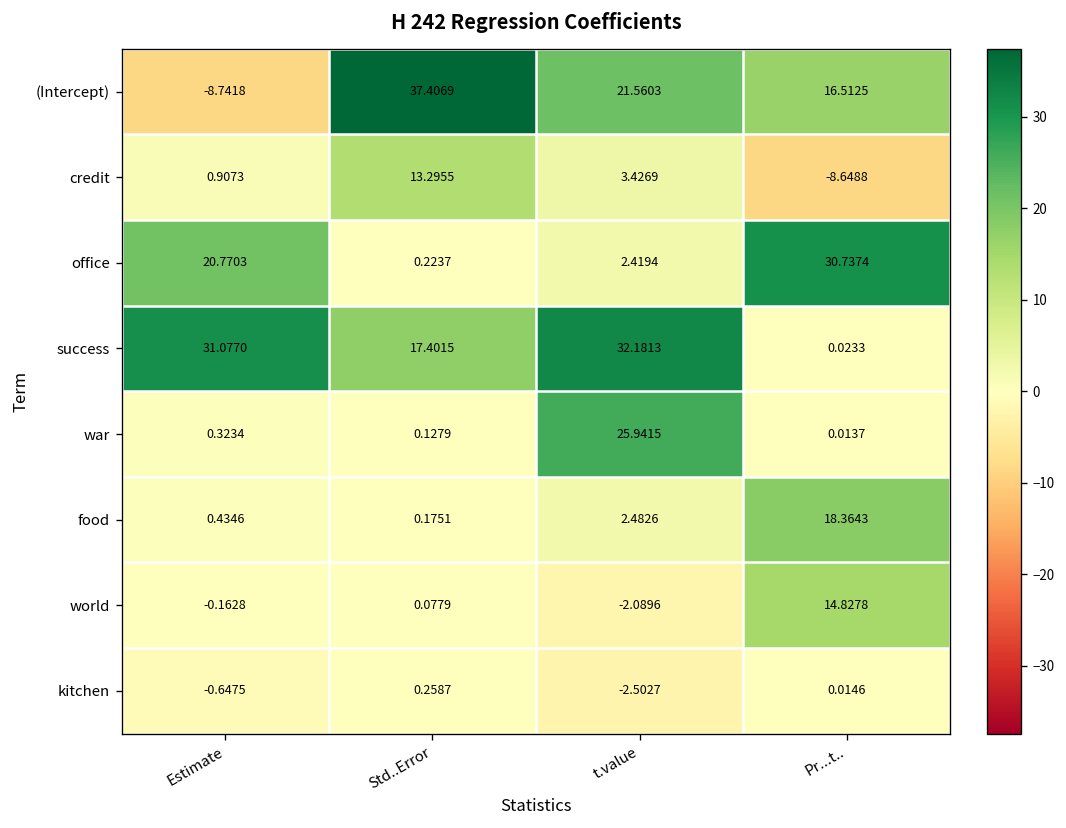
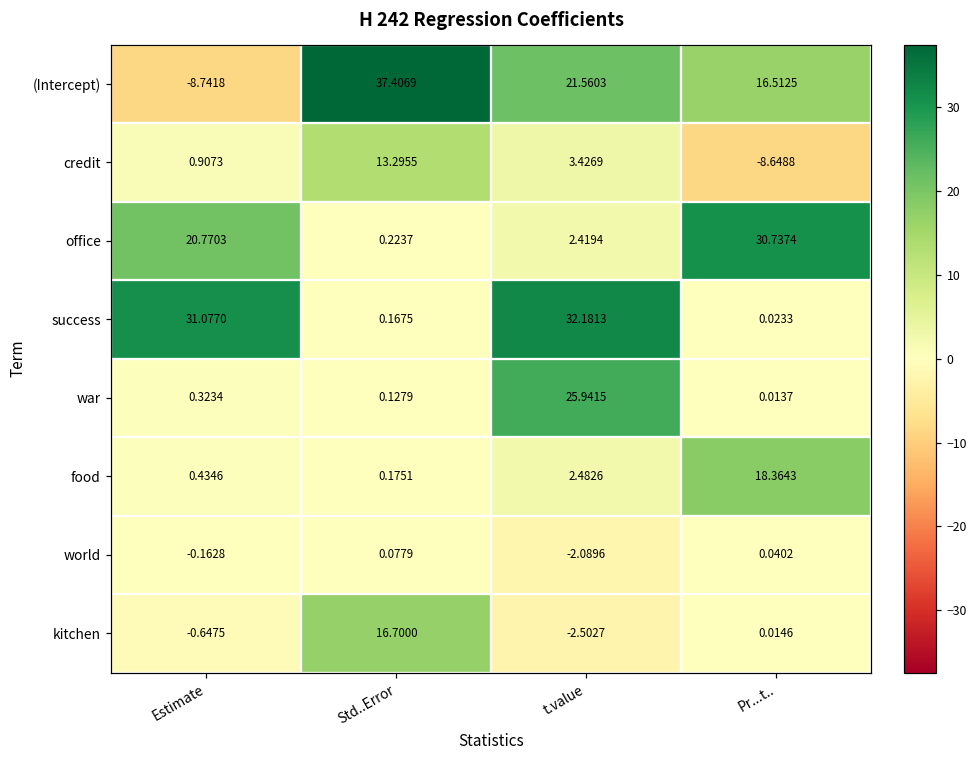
  {
    "(Intercept)": {
      "Estimate": -8.7418,
      "Std..Error": 37.4069,
      "t.value": 21.5603,
      "Pr...t..": 16.5125
    },
    "credit": {
      "Estimate": 0.9073,
      "Std..Error": 13.2955,
      "t.value": 3.4269,
      "Pr...t..": -8.6488
    },
    "office": {
      "Estimate": 20.7703,
      "Std..Error": 0.2237,
      "t.value": 2.4194,
      "Pr...t..": 30.7374
    },
    "success": {
      "Estimate": 31.0770,
-     "Std..Error": 17.4015,
+     "Std..Error": 0.1675,
      "t.value": 32.1813,
      "Pr...t..": 0.0233
    },
    "war": {
      "Estimate": 0.3234,
      "Std..Error": 0.1279,
      "t.value": 25.9415,
      "Pr...t..": 0.0137
    },
    "food": {
      "Estimate": 0.4346,
      "Std..Error": 0.1751,
      "t.value": 2.4826,
      "Pr...t..": 18.3643
    },
    "world": {
      "Estimate": -0.1628,
      "Std..Error": 0.0779,
      "t.value": -2.0896,
-     "Pr...t..": 14.8278
+     "Pr...t..": 0.0402
    },
    "kitchen": {
      "Estimate": -0.6475,
-     "Std..Error": 0.2587,
+     "Std..Error": 16.7000,
      "t.value": -2.5027,
      "Pr...t..": 0.0146
    }
  }
